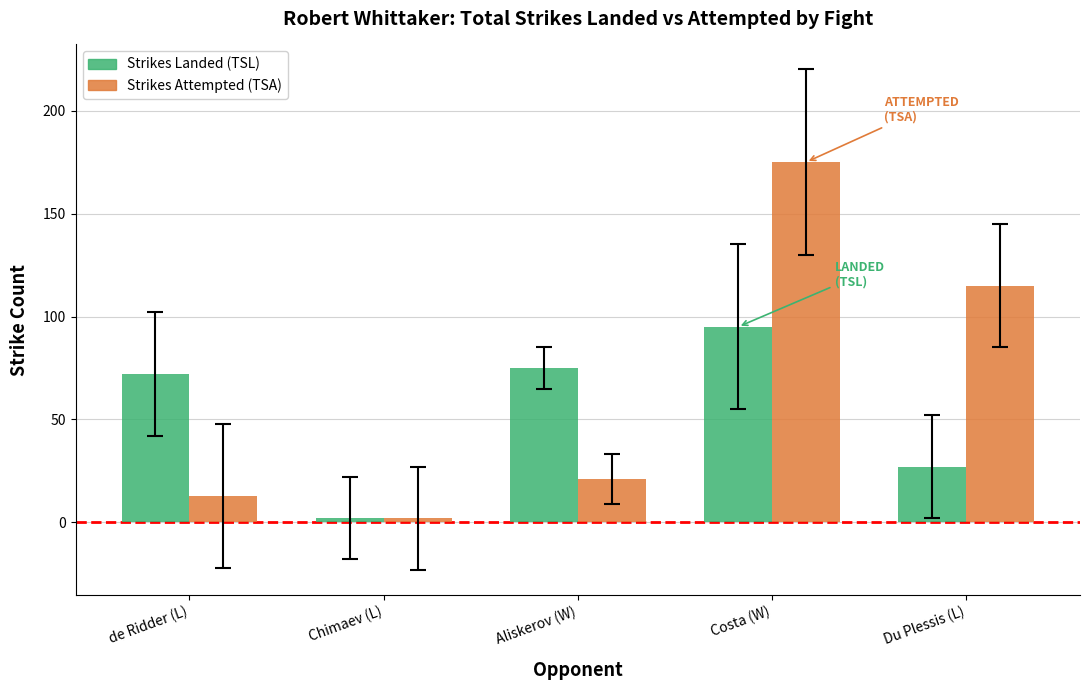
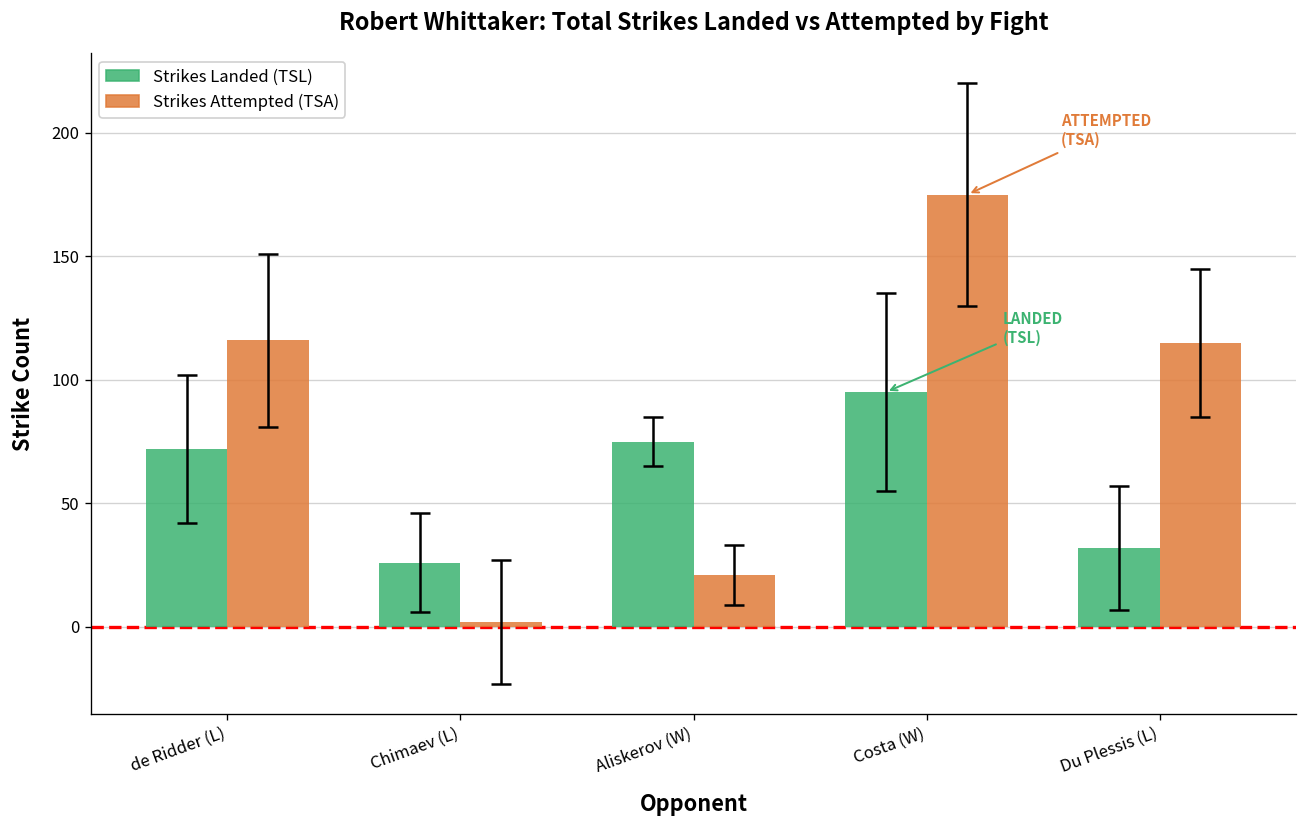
  {
    "Strikes Landed (TSL)": {
      "de Ridder (L)": 72,
-     "Chimaev (L)": 2,
+     "Chimaev (L)": 26,
      "Aliskerov (W)": 75,
      "Costa (W)": 95,
-     "Du Plessis (L)": 27
+     "Du Plessis (L)": 32
    },
    "Strikes Attempted (TSA)": {
-     "de Ridder (L)": 13,
+     "de Ridder (L)": 116,
      "Chimaev (L)": 2,
      "Aliskerov (W)": 21,
      "Costa (W)": 175,
      "Du Plessis (L)": 115
    }
  }
